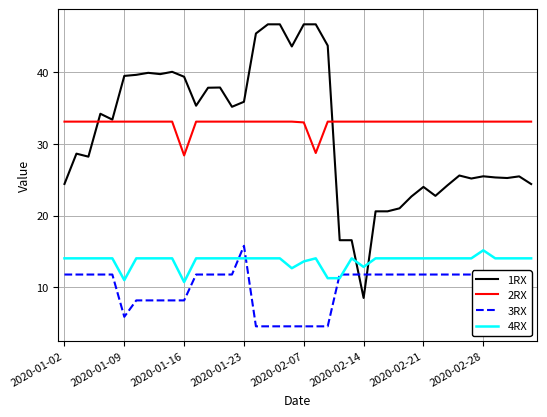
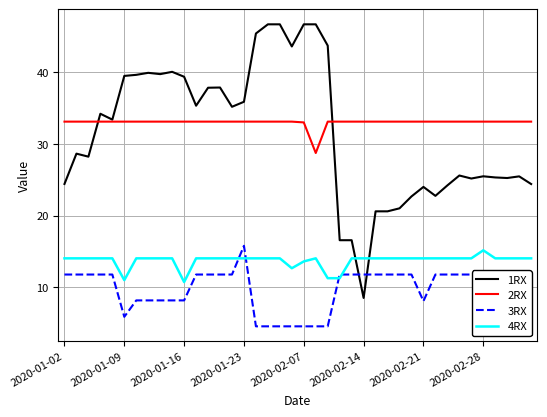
  {
    "1RX": {
      "2020-01-02": 24,
      "2020-01-09": 40,
      "2020-01-16": 39,
      "2020-01-23": 36,
      "2020-02-07": 47,
      "2020-02-14": 9,
      "2020-02-21": 24,
      "2020-02-28": 25
    },
    "2RX": {
      "2020-01-02": 33,
      "2020-01-09": 33,
-     "2020-01-16": 28,
+     "2020-01-16": 33,
      "2020-01-23": 33,
      "2020-02-07": 33,
      "2020-02-14": 33,
      "2020-02-21": 33,
      "2020-02-28": 33
    },
    "3RX": {
      "2020-01-02": 12,
      "2020-01-09": 6,
      "2020-01-16": 8,
      "2020-01-23": 16,
      "2020-02-07": 5,
      "2020-02-14": 12,
-     "2020-02-21": 12
+     "2020-02-21": 8
    },
    "4RX": {
      "2020-01-02": 14,
      "2020-01-09": 11,
      "2020-01-16": 11,
      "2020-01-23": 14,
      "2020-02-07": 14,
-     "2020-02-14": 13,
+     "2020-02-14": 14,
      "2020-02-21": 14,
      "2020-02-28": 15
    }
  }
